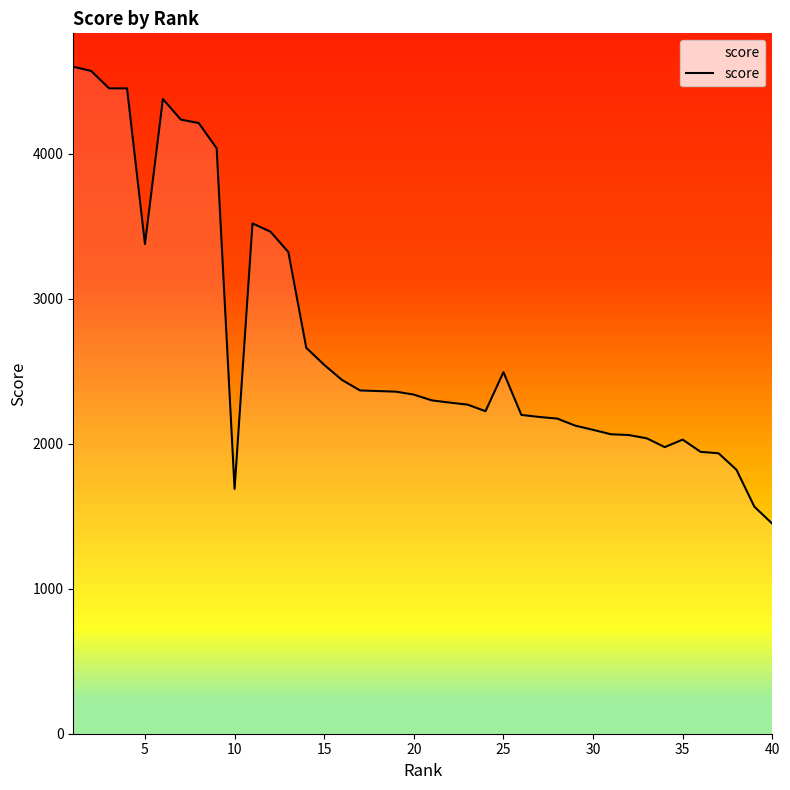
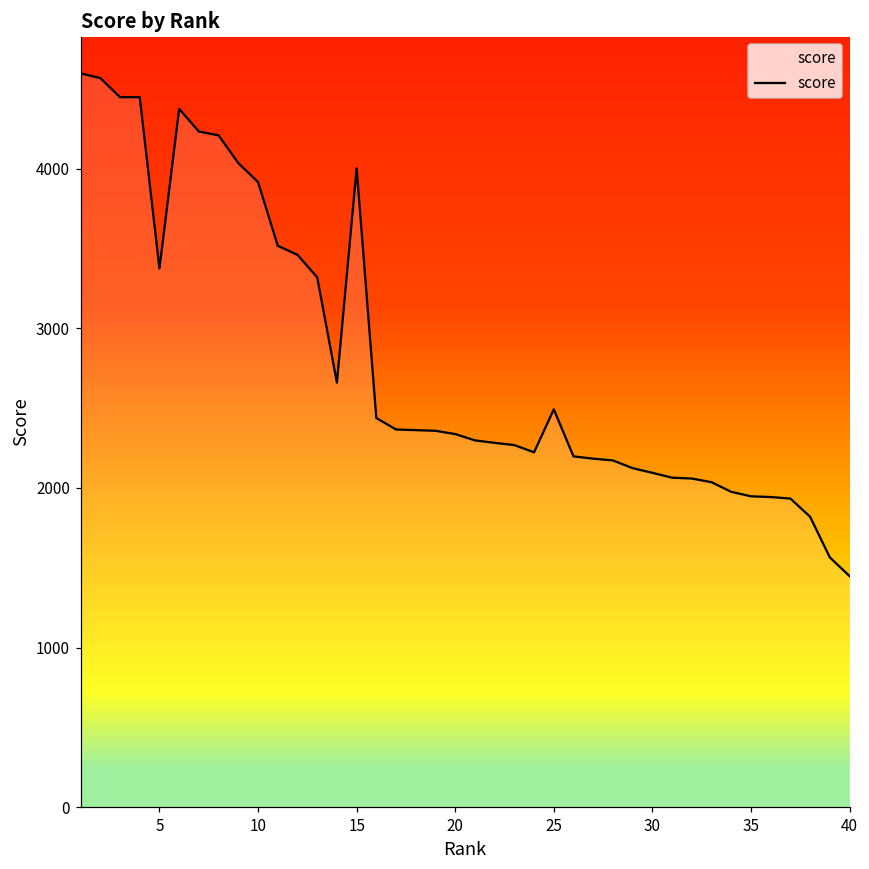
  {
    "score": {
      "5": 3380,
-     "10": 1690,
-     "15": 2540,
+     "10": 3920,
+     "15": 4000,
      "20": 2340,
      "25": 2490,
      "30": 2100,
-     "35": 2030
+     "35": 1950
    }
  }
